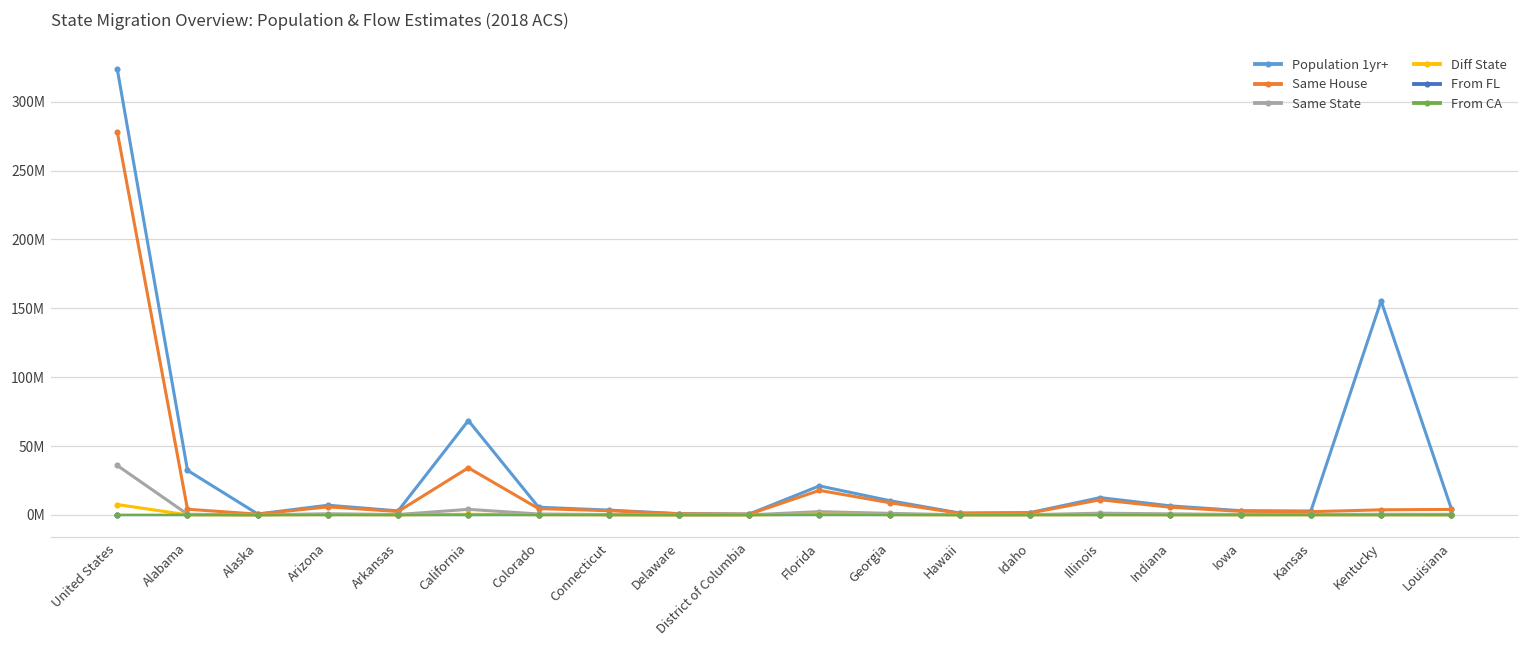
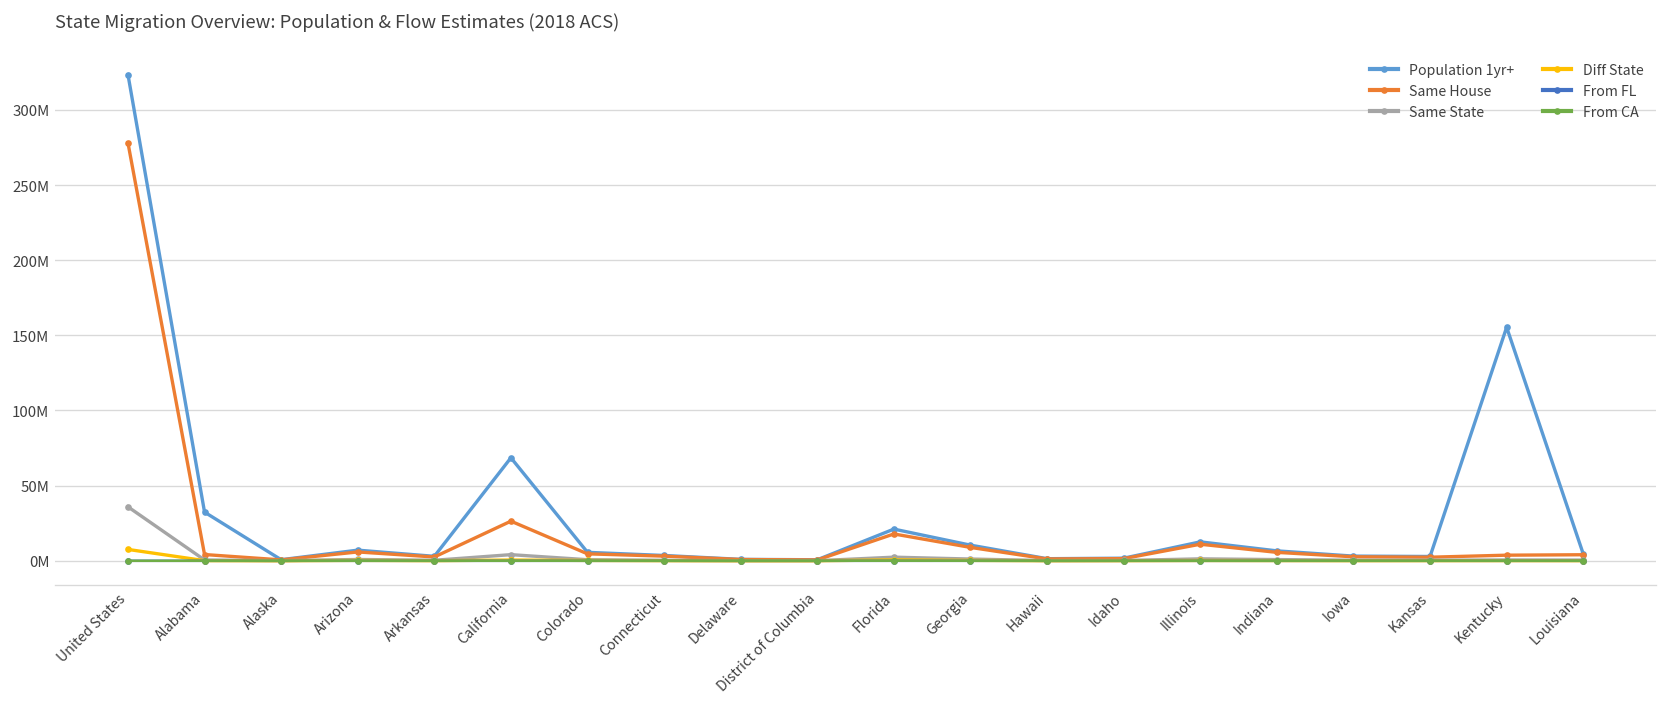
  {
    "Population 1yr+": {
      "United States": 324000000,
      "Alabama": 32000000,
      "California": 69000000,
      "Florida": 21000000,
      "Kentucky": 155000000
    },
    "Same House": {
      "United States": 278000000,
      "Alabama": 4000000,
-     "California": 34000000,
+     "California": 26000000,
      "Florida": 18000000,
      "Kentucky": 4000000
    },
    "Same State": {
      "United States": 36000000,
      "California": 4000000
    },
    "Diff State": {
      "United States": 8000000
    },
    "From CA": {
      "United States": 0
    }
  }
